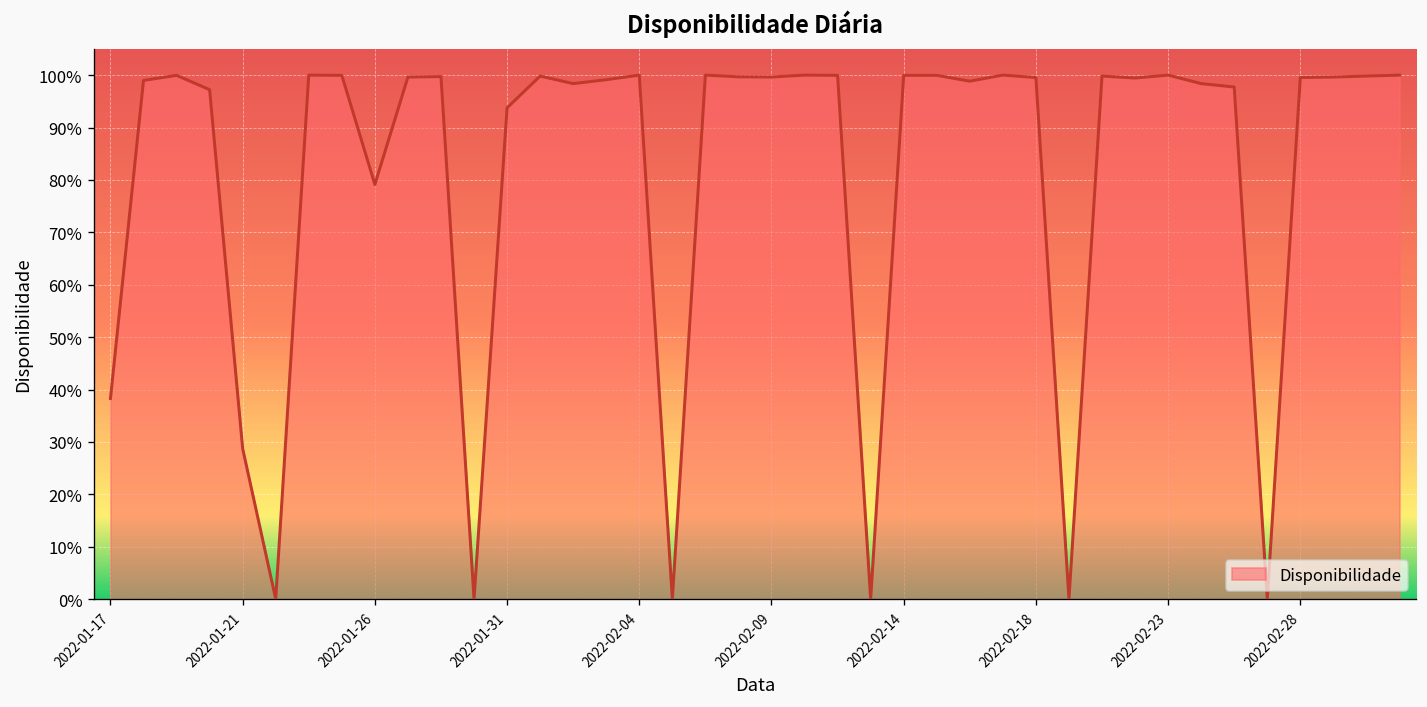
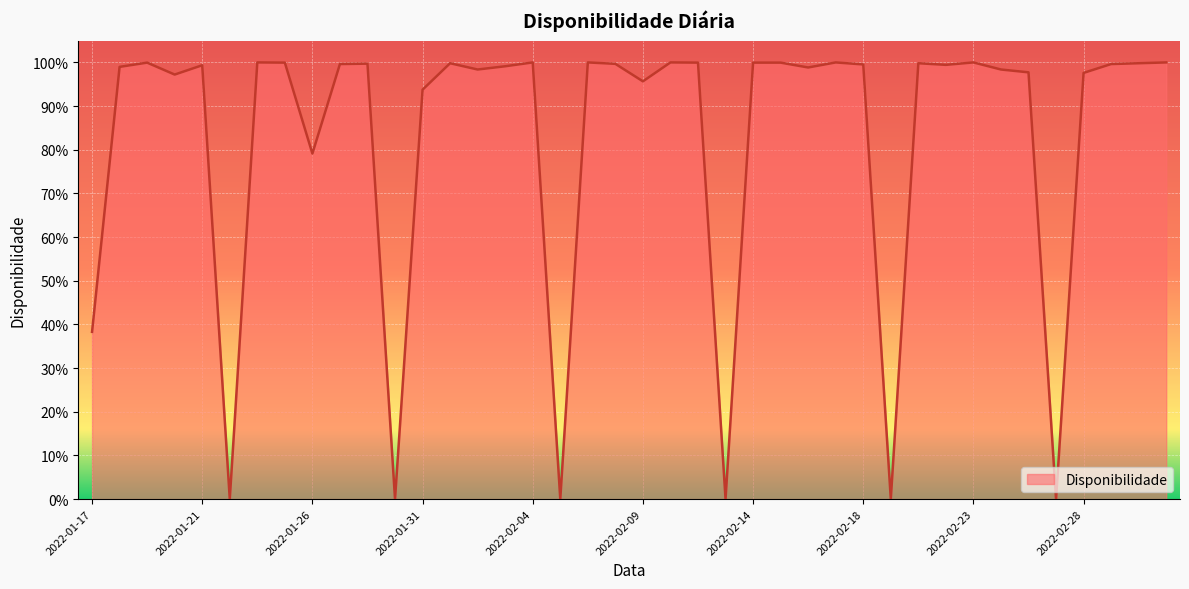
  {
    "2022-01-17": "38%",
-   "2022-01-21": "29%",
+   "2022-01-21": "99%",
    "2022-01-26": "79%",
    "2022-01-31": "94%",
    "2022-02-04": "100%",
-   "2022-02-09": "100%",
+   "2022-02-09": "96%",
    "2022-02-14": "100%",
    "2022-02-18": "100%",
    "2022-02-23": "100%",
-   "2022-02-28": "100%"
+   "2022-02-28": "98%"
  }
